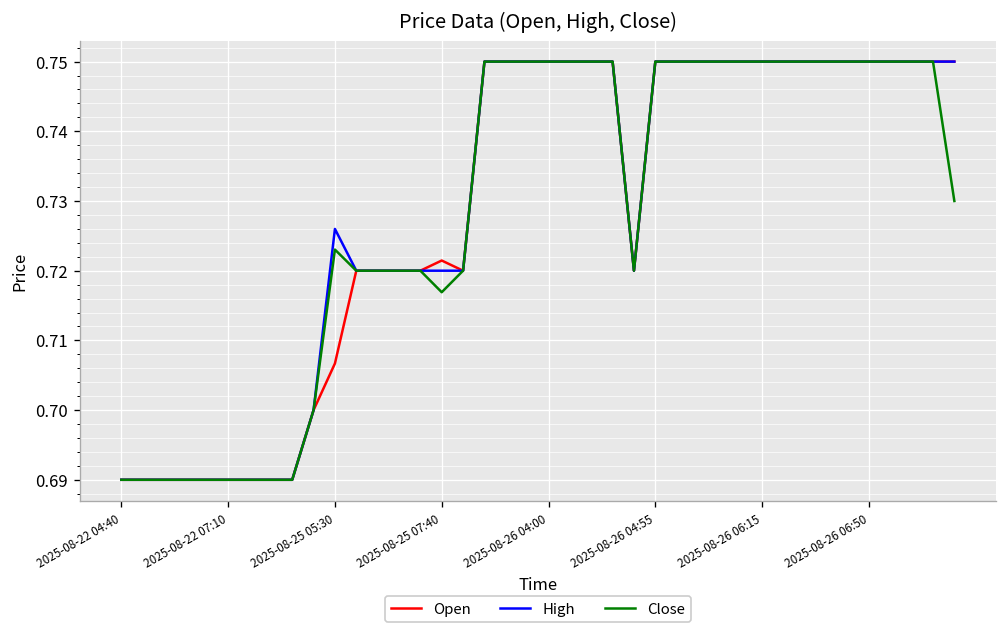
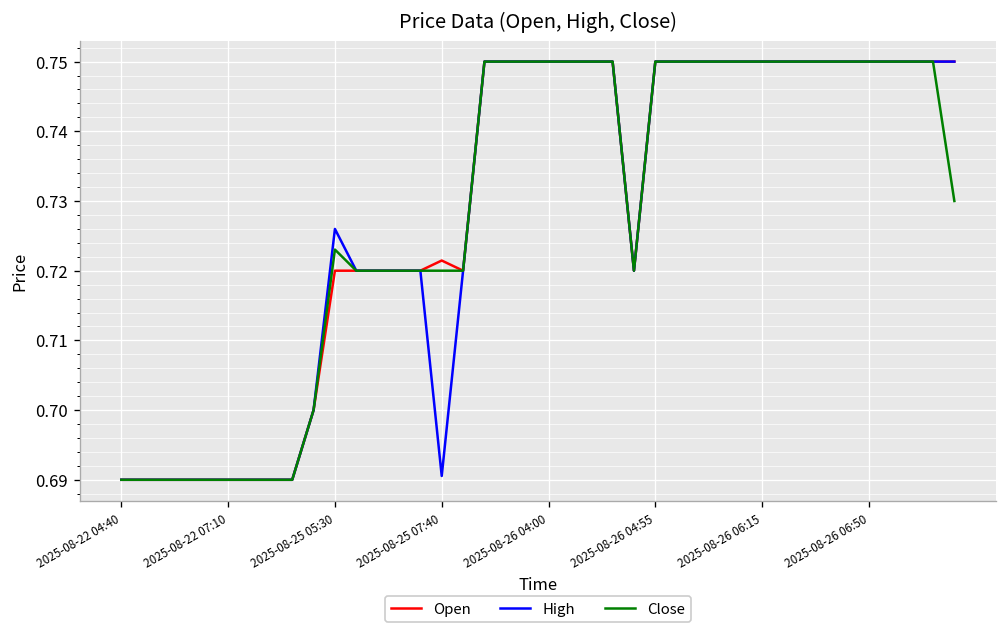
  {
    "Open": {
-     "2025-08-25 05:30": 0.707,
+     "2025-08-25 05:30": 0.720,
      "2025-08-25 07:40": 0.721
    },
    "High": {
      "2025-08-25 05:30": 0.726,
-     "2025-08-25 07:40": 0.720
+     "2025-08-25 07:40": 0.691
    },
    "Close": {
      "2025-08-25 05:30": 0.723,
-     "2025-08-25 07:40": 0.717
+     "2025-08-25 07:40": 0.720
    }
  }
